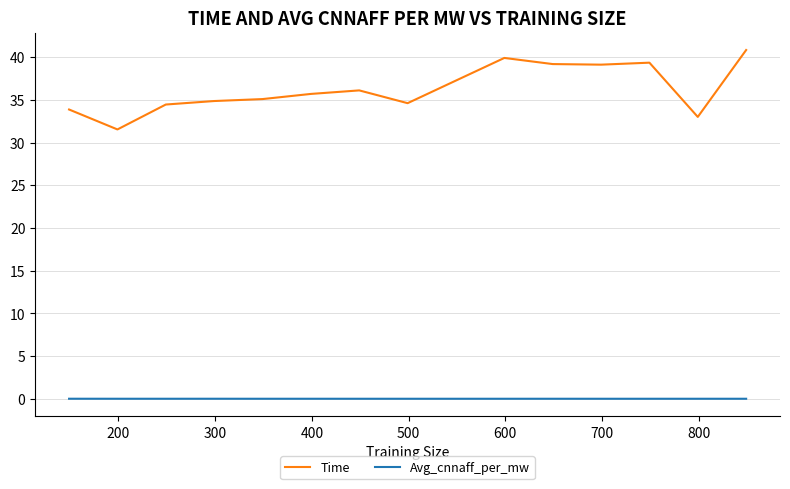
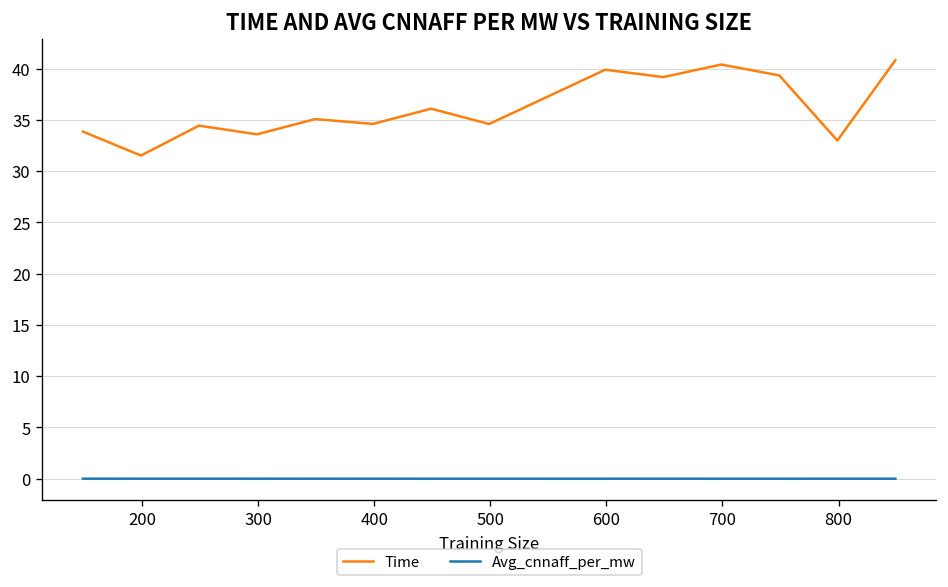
  {
    "Time": {
      "200": 32,
-     "300": 35,
-     "400": 36,
+     "300": 34,
+     "400": 35,
      "500": 35,
      "600": 40,
-     "700": 39,
+     "700": 40,
      "800": 33
    },
    "Avg_cnnaff_per_mw": {
      "200": 0,
      "300": 0,
      "400": 0,
      "500": 0,
      "600": 0,
      "700": 0,
      "800": 0
    }
  }
